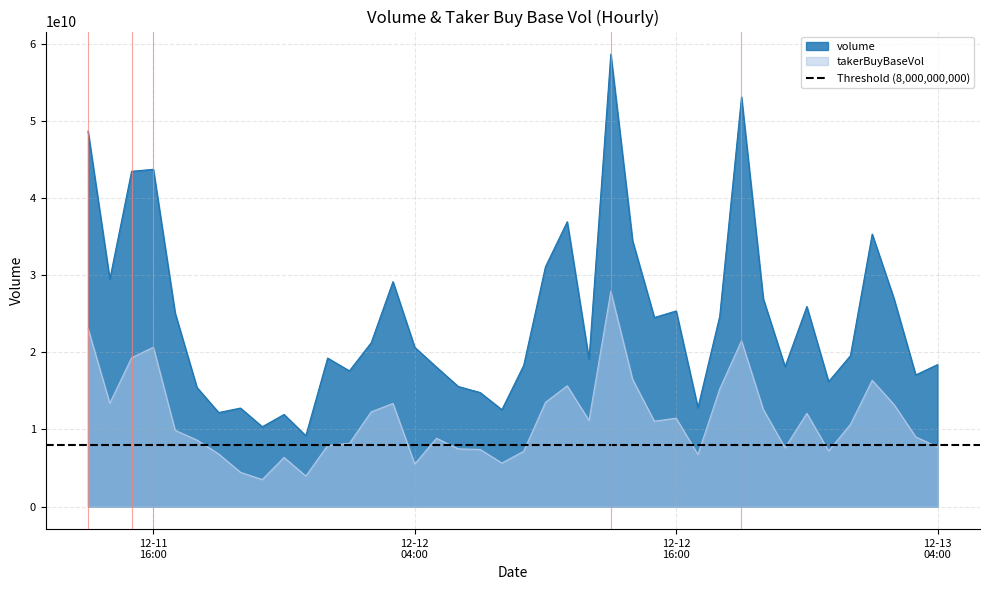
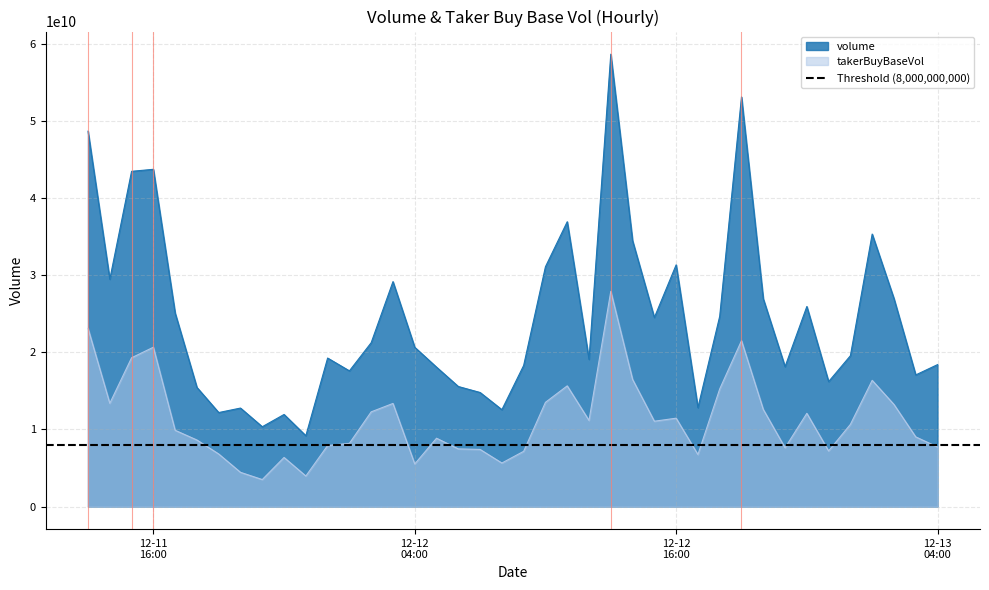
  {
    "volume": {
      "12-11 16:00": 44000000000,
      "12-12 04:00": 21000000000,
-     "12-12 16:00": 25000000000,
+     "12-12 16:00": 31000000000,
      "12-13 04:00": 18000000000
    },
    "takerBuyBaseVol": {
      "12-11 16:00": 21000000000,
      "12-12 04:00": 6000000000,
      "12-12 16:00": 11000000000,
      "12-13 04:00": 8000000000
    }
  }
